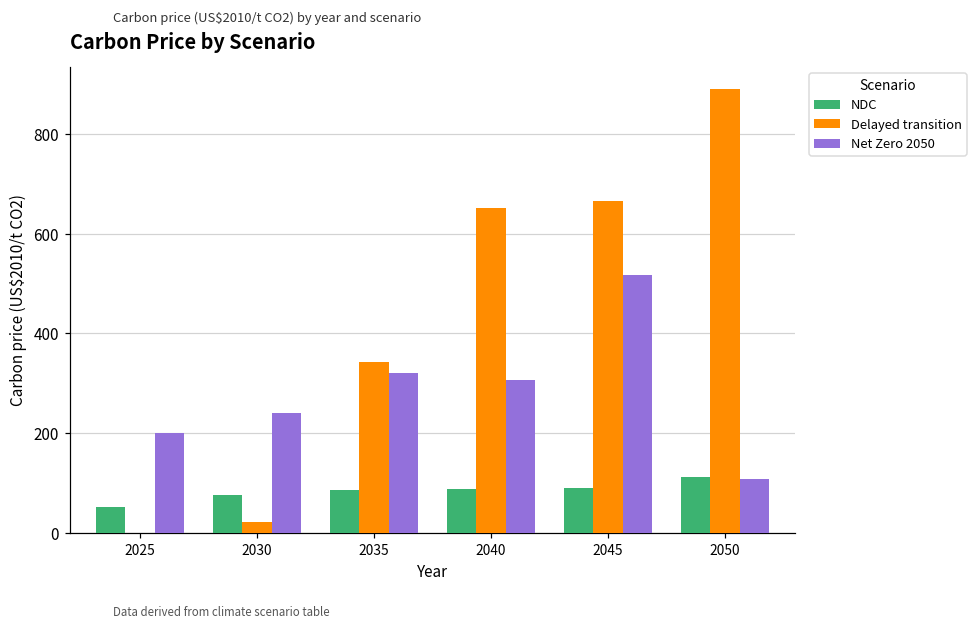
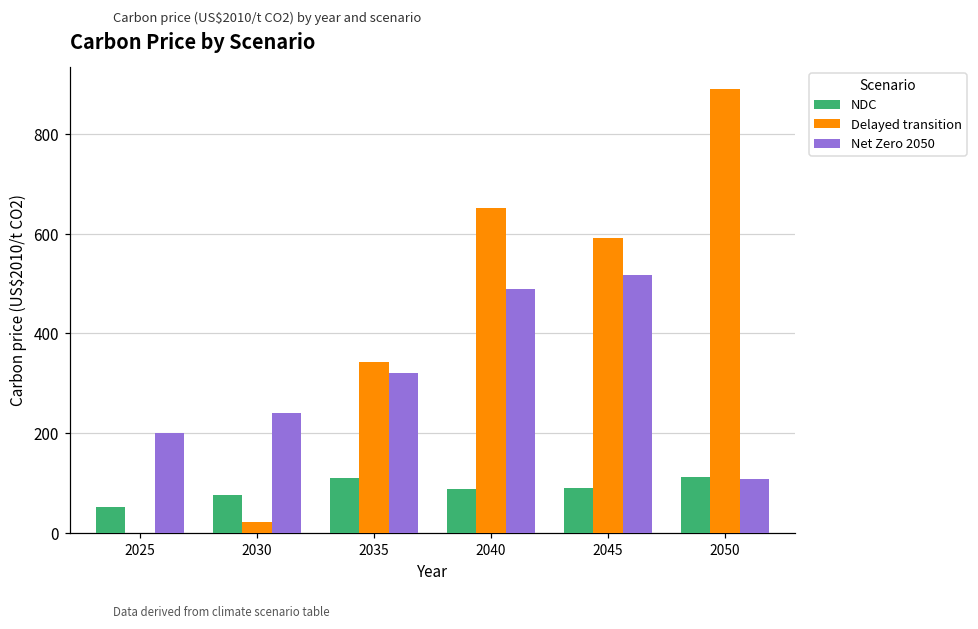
  {
    "NDC": {
      "2025": 50,
      "2030": 80,
-     "2035": 90,
+     "2035": 110,
      "2040": 90,
      "2045": 90,
      "2050": 110
    },
    "Delayed transition": {
      "2025": 0,
      "2030": 20,
      "2035": 340,
      "2040": 650,
-     "2045": 670,
+     "2045": 590,
      "2050": 890
    },
    "Net Zero 2050": {
      "2025": 200,
      "2030": 240,
      "2035": 320,
-     "2040": 310,
+     "2040": 490,
      "2045": 520,
      "2050": 110
    }
  }
